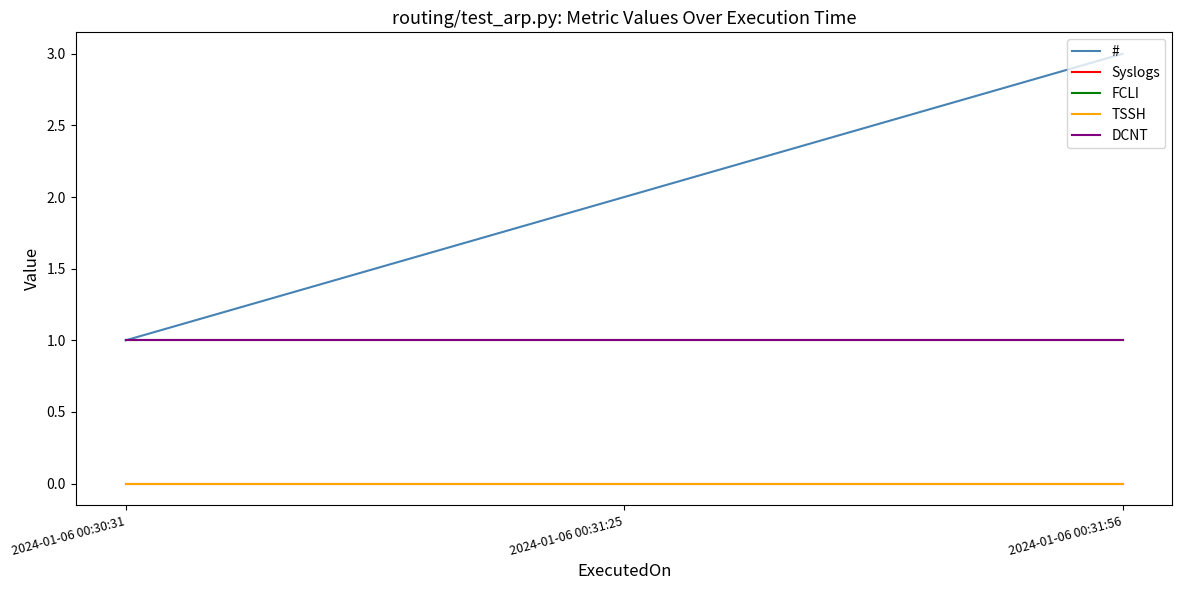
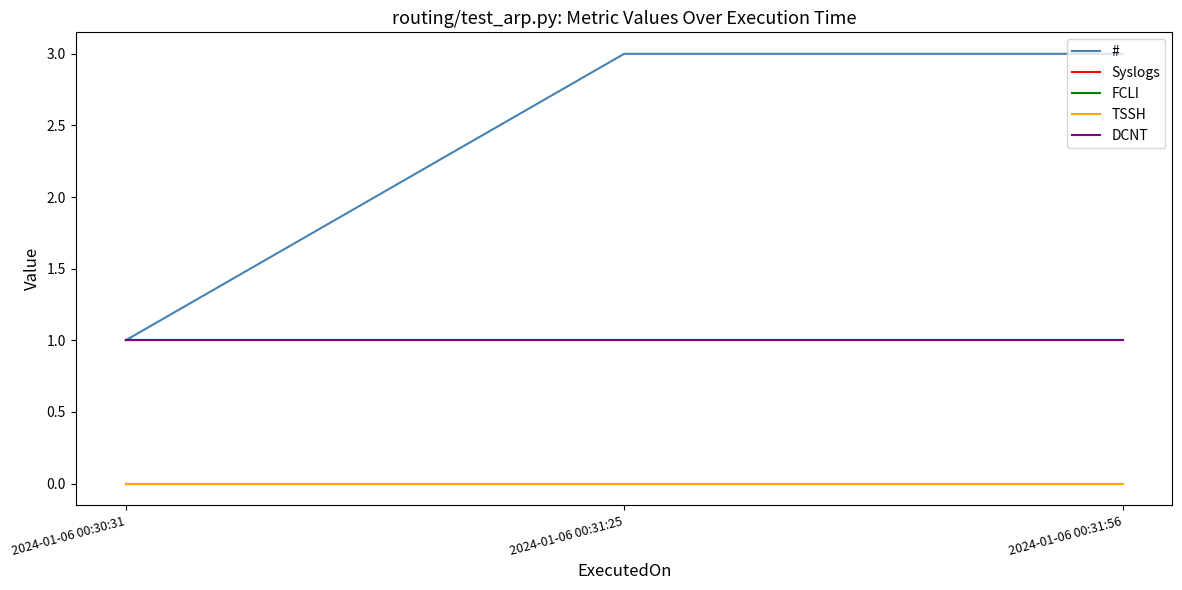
  {
    "#": {
-     "2024-01-06 00:31:25": 2
+     "2024-01-06 00:31:25": 3
    },
    "TSSH": {
      "2024-01-06 00:30:31": 0,
      "2024-01-06 00:31:25": 0,
      "2024-01-06 00:31:56": 0
    },
    "DCNT": {
      "2024-01-06 00:31:25": 1,
      "2024-01-06 00:31:56": 1
    }
  }
